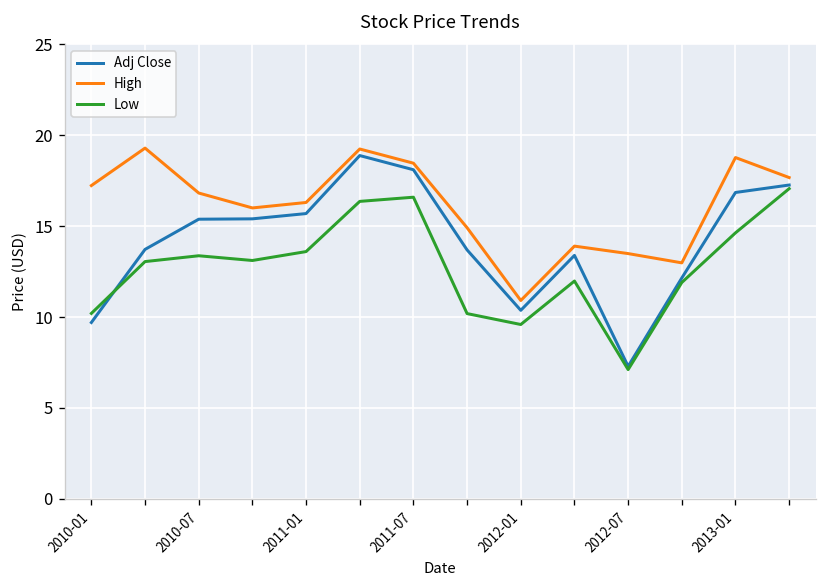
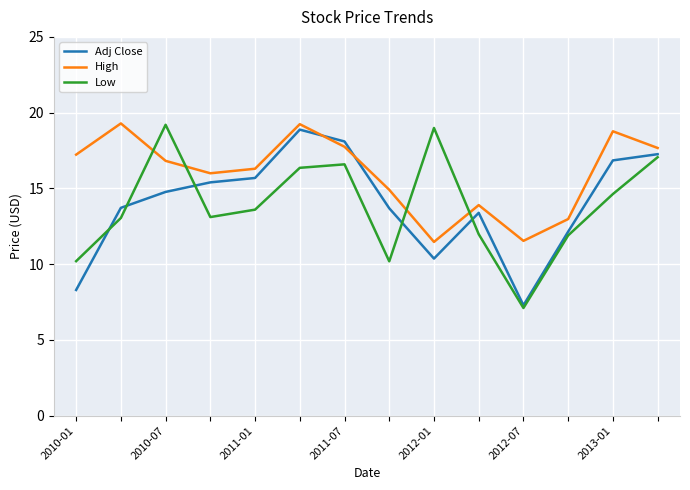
  {
    "Adj Close": {
-     "2010-01": 9.7,
-     "2010-07": 15.4,
+     "2010-01": 8.3,
+     "2010-07": 14.8,
      "2011-01": 15.7,
      "2011-07": 18.1,
      "2012-01": 10.4,
      "2012-07": 7.3,
      "2013-01": 16.9
    },
    "High": {
      "2010-01": 17.2,
      "2010-07": 16.8,
      "2011-01": 16.3,
-     "2011-07": 18.5,
-     "2012-01": 10.9,
-     "2012-07": 13.5,
+     "2011-07": 17.7,
+     "2012-01": 11.5,
+     "2012-07": 11.5,
      "2013-01": 18.8
    },
    "Low": {
      "2010-01": 10.2,
-     "2010-07": 13.4,
+     "2010-07": 19.2,
      "2011-01": 13.6,
      "2011-07": 16.6,
-     "2012-01": 9.6,
+     "2012-01": 19.0,
      "2012-07": 7.1,
      "2013-01": 14.6
    }
  }
